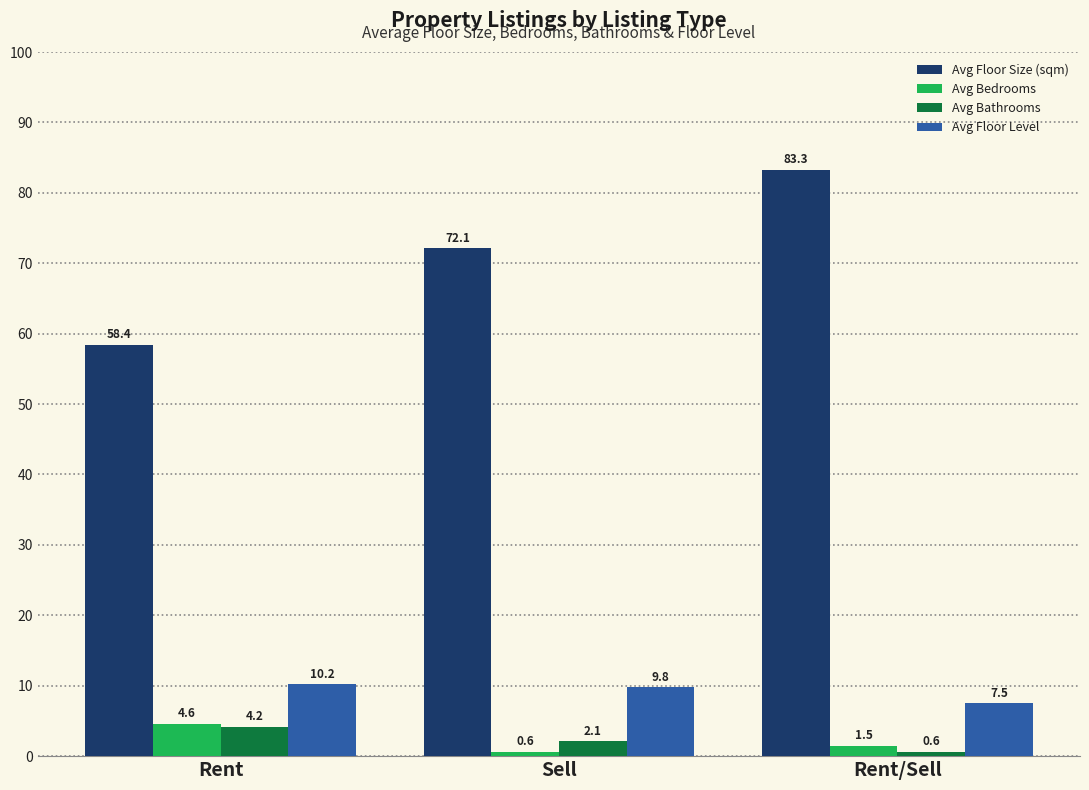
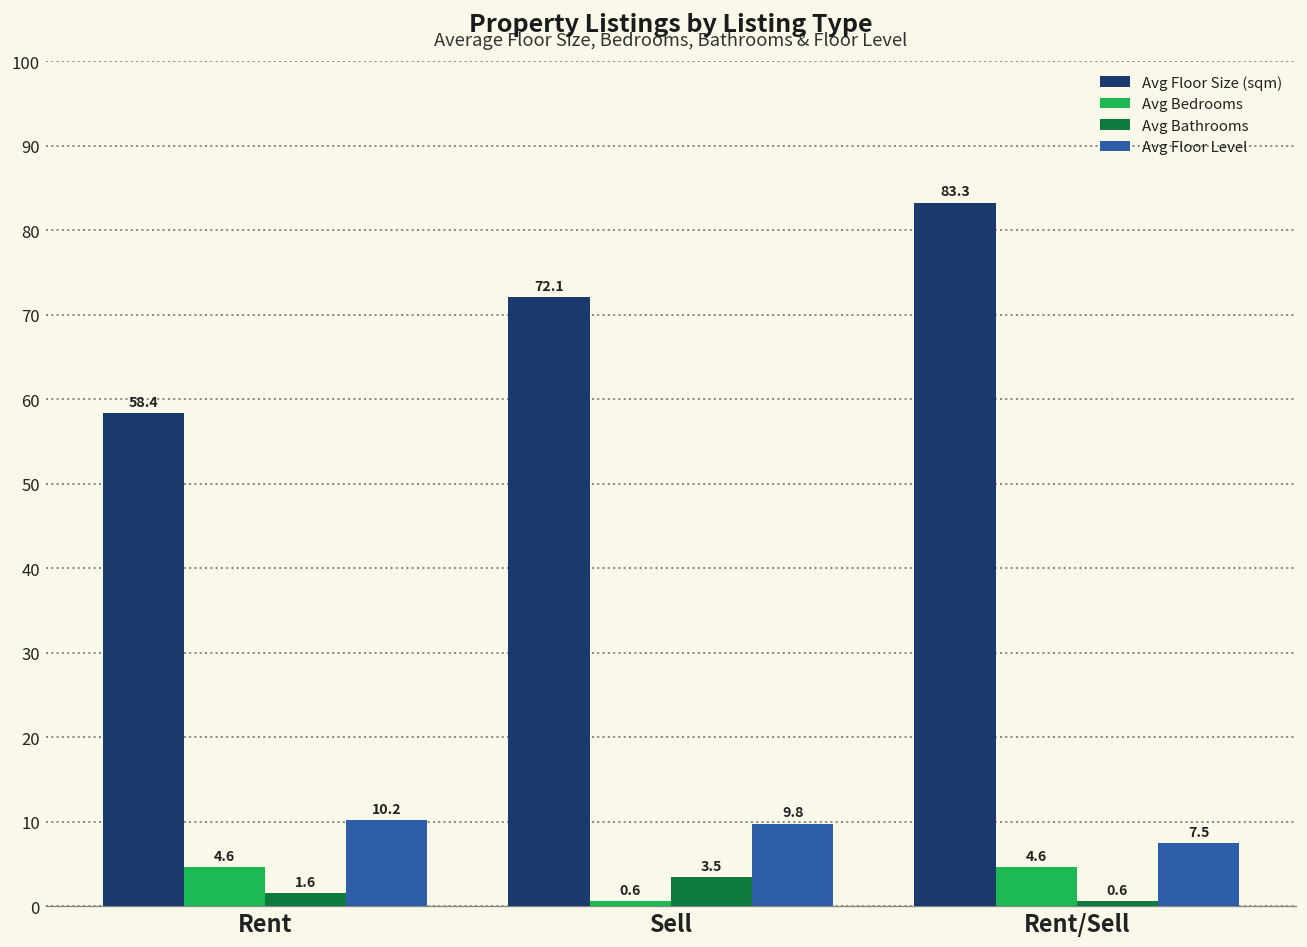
  {
    "Avg Floor Size (sqm)": {
      "Rent": 58.4,
      "Sell": 72.1,
      "Rent/Sell": 83.3
    },
    "Avg Bedrooms": {
      "Rent": 4.6,
      "Sell": 0.6,
-     "Rent/Sell": 1.5
+     "Rent/Sell": 4.6
    },
    "Avg Bathrooms": {
-     "Rent": 4.2,
-     "Sell": 2.1,
+     "Rent": 1.6,
+     "Sell": 3.5,
      "Rent/Sell": 0.6
    },
    "Avg Floor Level": {
      "Rent": 10.2,
      "Sell": 9.8,
      "Rent/Sell": 7.5
    }
  }
